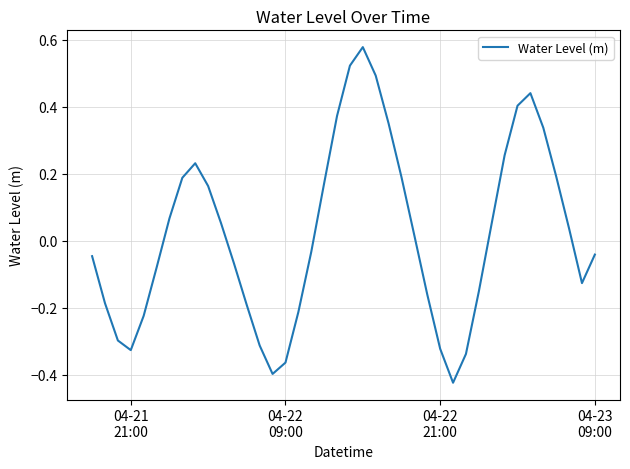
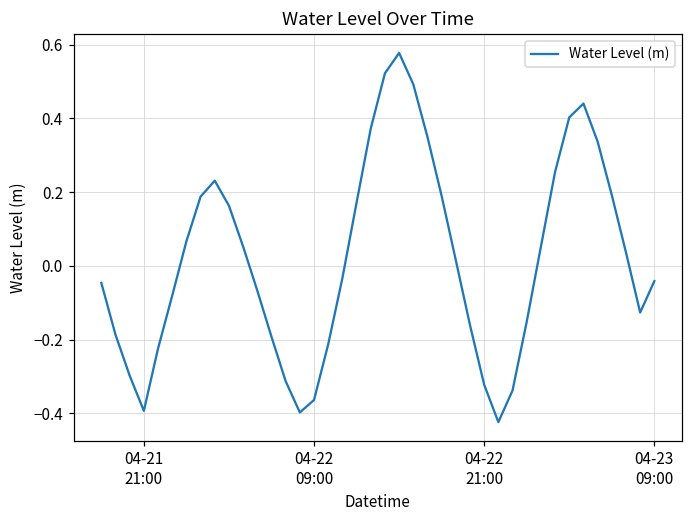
  {
-   "04-21 21:00": -0.33,
+   "04-21 21:00": -0.39,
    "04-22 09:00": -0.36,
    "04-22 21:00": -0.32,
    "04-23 09:00": -0.04
  }
